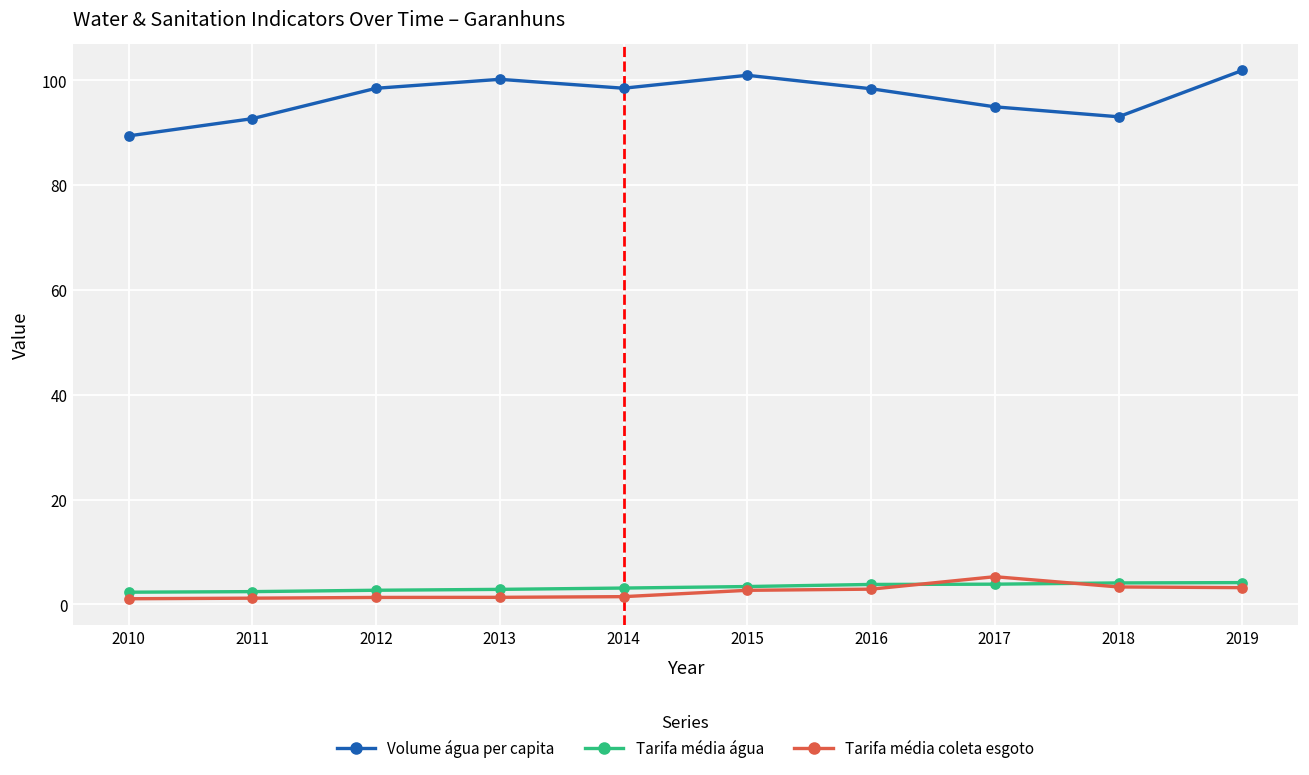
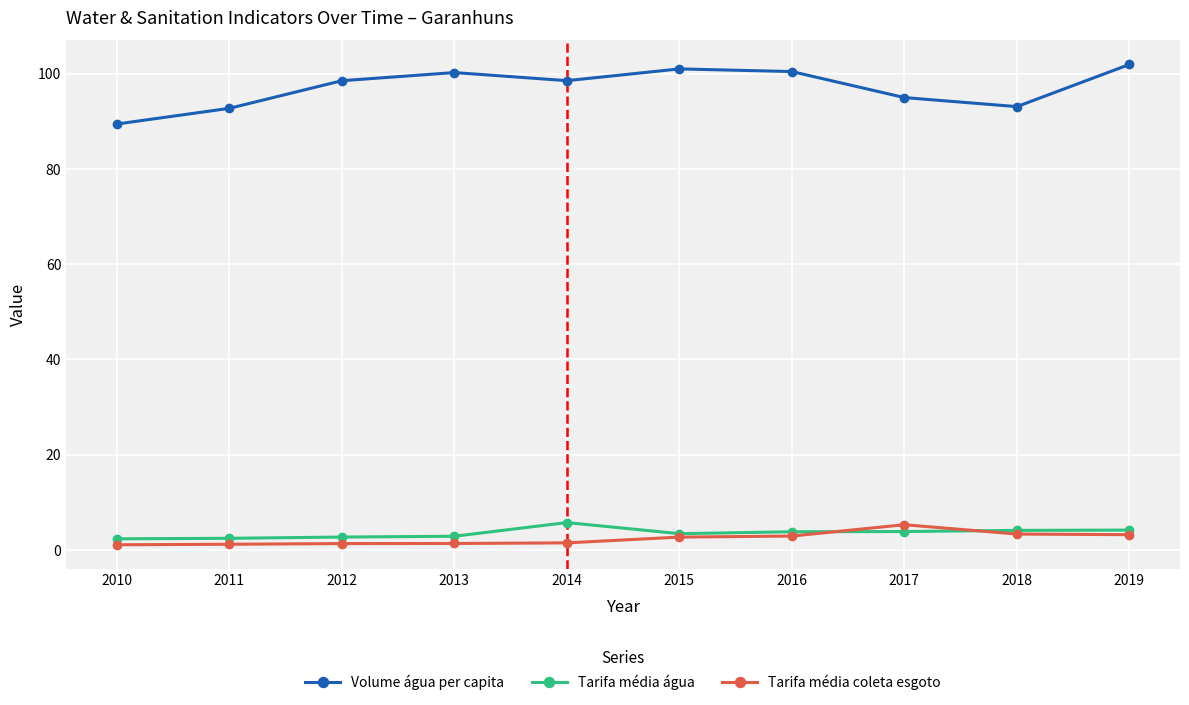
  {
    "Volume água per capita": {
      "2010": 89,
      "2011": 93,
      "2012": 99,
      "2013": 100,
      "2014": 99,
      "2015": 101,
-     "2016": 98,
+     "2016": 100,
      "2017": 95,
      "2018": 93,
      "2019": 102
    },
    "Tarifa média água": {
      "2010": 2,
      "2011": 2,
      "2012": 3,
      "2013": 3,
-     "2014": 3,
+     "2014": 6,
      "2015": 3,
      "2016": 4,
      "2017": 4,
      "2018": 4,
      "2019": 4
    },
    "Tarifa média coleta esgoto": {
      "2010": 1,
      "2011": 1,
      "2012": 1,
      "2013": 1,
      "2014": 1,
      "2015": 3,
      "2016": 3,
      "2017": 5,
      "2018": 3,
      "2019": 3
    }
  }
